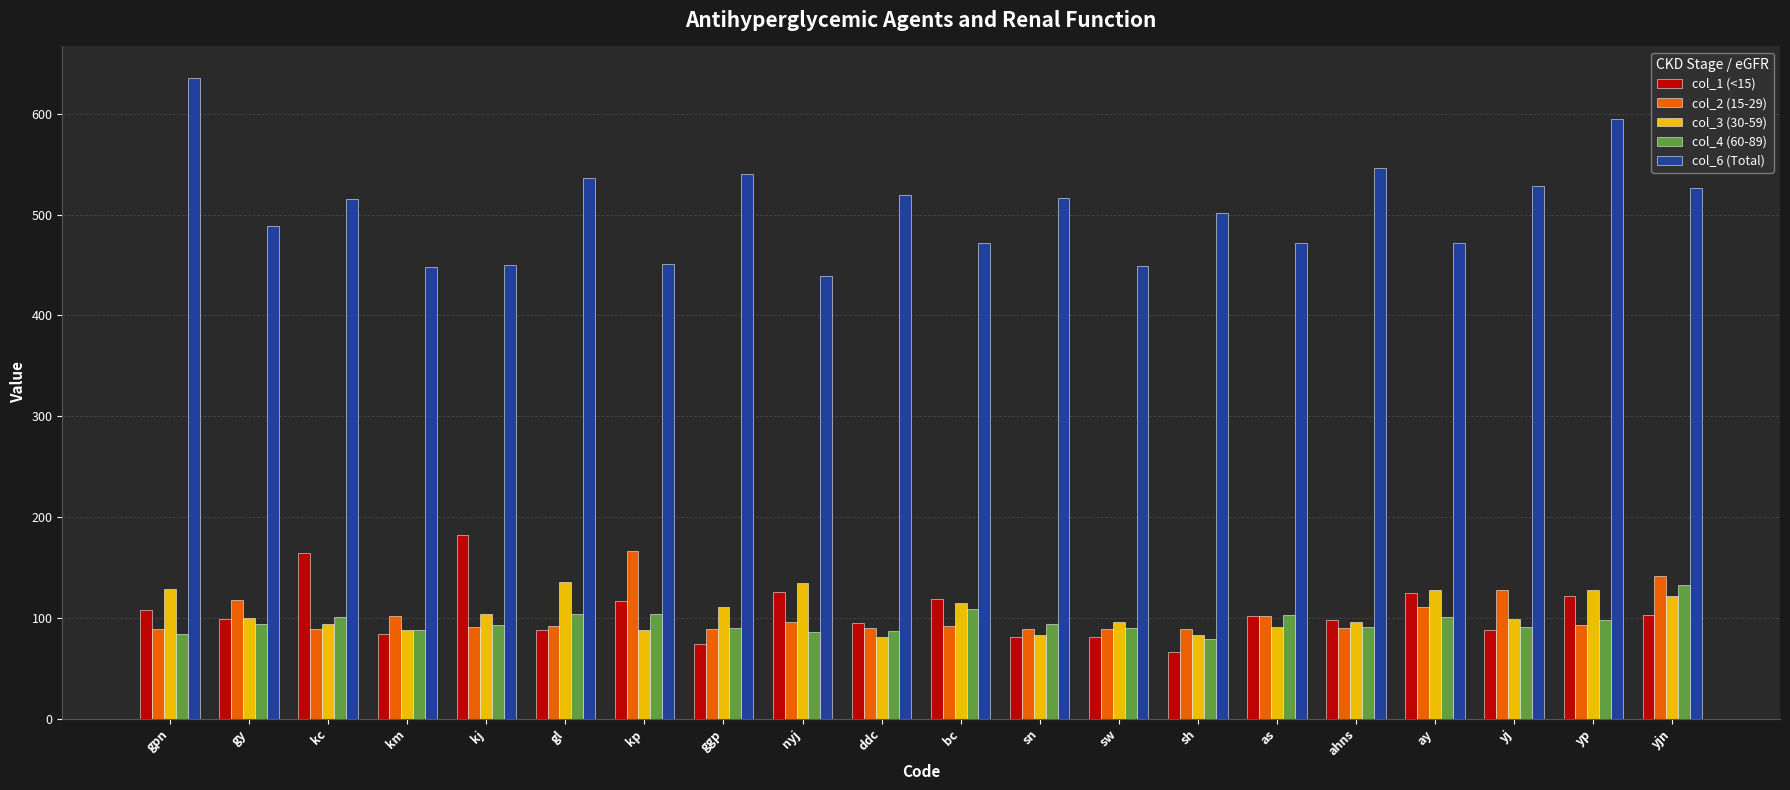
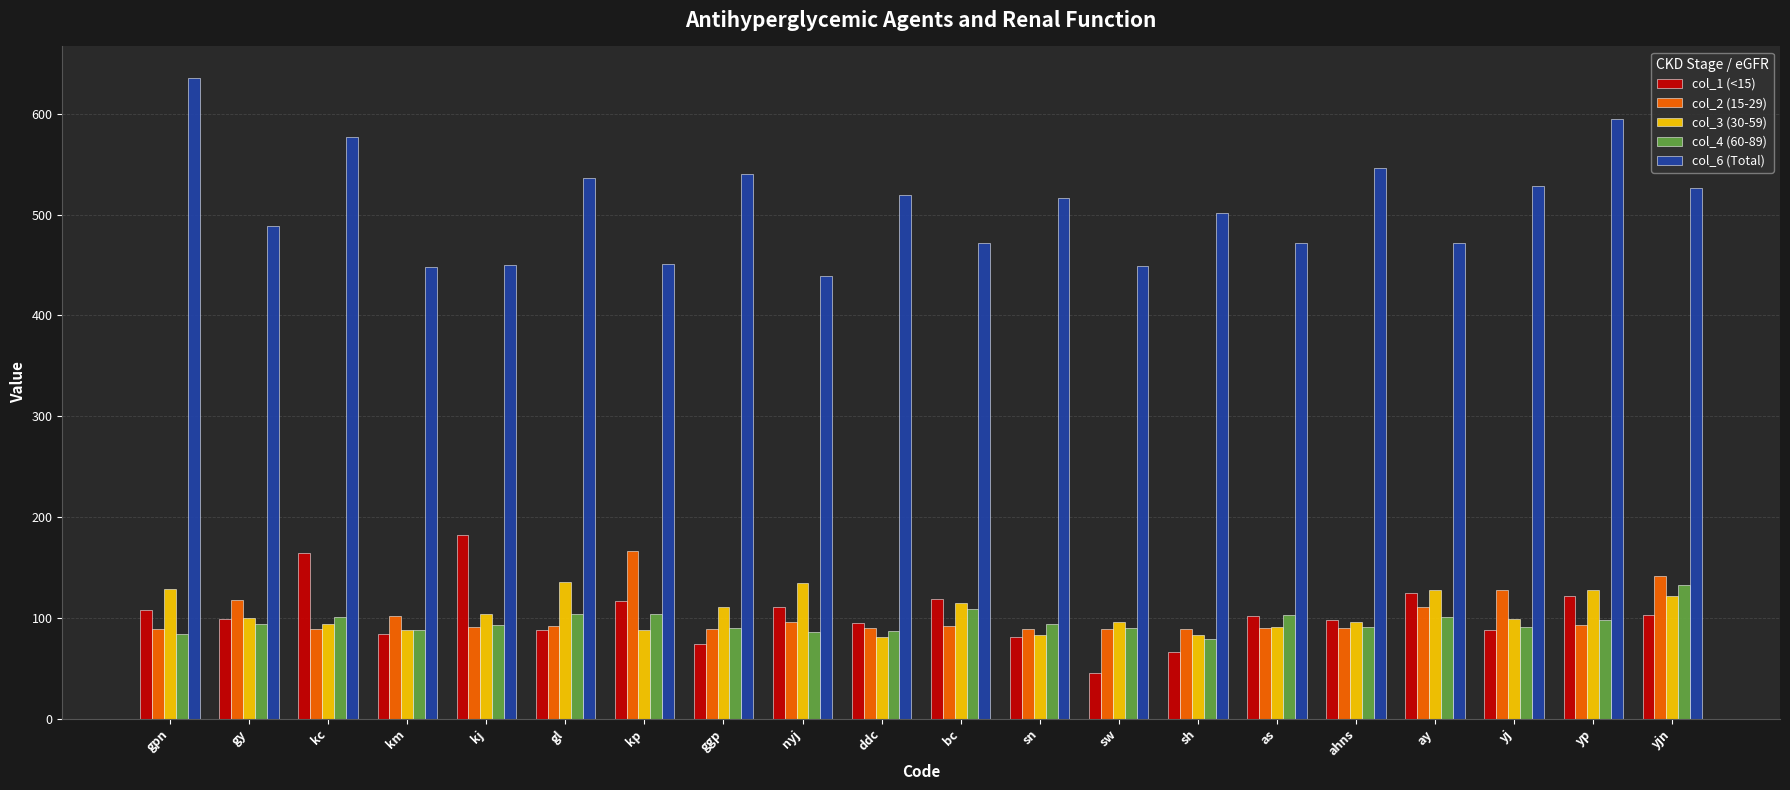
  {
    "col_1 (<15)": {
      "gpn": 108,
      "gy": 99,
      "kc": 164,
      "km": 84,
      "kj": 182,
      "gl": 88,
      "kp": 117,
      "ggp": 74,
-     "nyj": 126,
+     "nyj": 111,
      "ddc": 95,
      "bc": 119,
      "sn": 81,
-     "sw": 81,
+     "sw": 45,
      "sh": 66,
      "as": 102,
      "ahns": 98,
      "ay": 125,
      "yj": 88,
      "yp": 122,
      "yjn": 103
    },
    "col_2 (15-29)": {
      "gpn": 89,
      "gy": 118,
      "kc": 89,
      "km": 102,
      "kj": 91,
      "gl": 92,
      "kp": 166,
      "ggp": 89,
      "nyj": 96,
      "ddc": 90,
      "bc": 92,
      "sn": 89,
      "sw": 89,
      "sh": 89,
-     "as": 102,
+     "as": 90,
      "ahns": 90,
      "ay": 111,
      "yj": 128,
      "yp": 93,
      "yjn": 141
    },
    "col_3 (30-59)": {
      "gpn": 129,
      "gy": 100,
      "kc": 94,
      "km": 88,
      "kj": 104,
      "gl": 135,
      "kp": 88,
      "ggp": 111,
      "nyj": 134,
      "ddc": 81,
      "bc": 115,
      "sn": 83,
      "sw": 96,
      "sh": 83,
      "as": 91,
      "ahns": 96,
      "ay": 128,
      "yj": 99,
      "yp": 128,
      "yjn": 122
    },
    "col_4 (60-89)": {
      "gpn": 84,
      "gy": 94,
      "kc": 101,
      "km": 88,
      "kj": 93,
      "gl": 104,
      "kp": 104,
      "ggp": 90,
      "nyj": 86,
      "ddc": 87,
      "bc": 109,
      "sn": 94,
      "sw": 90,
      "sh": 79,
      "as": 103,
      "ahns": 91,
      "ay": 101,
      "yj": 91,
      "yp": 98,
      "yjn": 133
    },
    "col_6 (Total)": {
      "gpn": 635,
      "gy": 489,
-     "kc": 515,
+     "kc": 577,
      "km": 448,
      "kj": 450,
      "gl": 536,
      "kp": 451,
      "ggp": 540,
      "nyj": 439,
      "ddc": 519,
      "bc": 472,
      "sn": 516,
      "sw": 449,
      "sh": 502,
      "as": 472,
      "ahns": 546,
      "ay": 472,
      "yj": 528,
      "yp": 595,
      "yjn": 526
    }
  }
